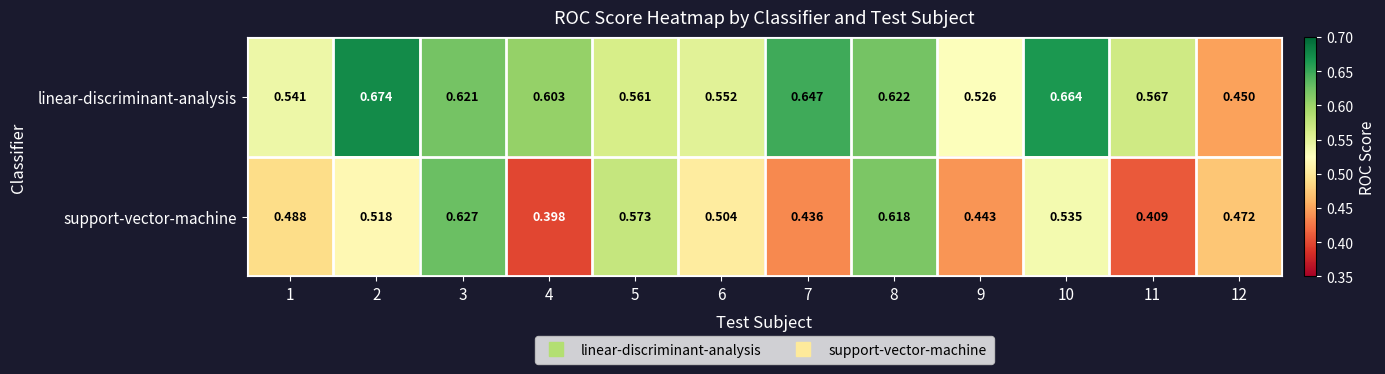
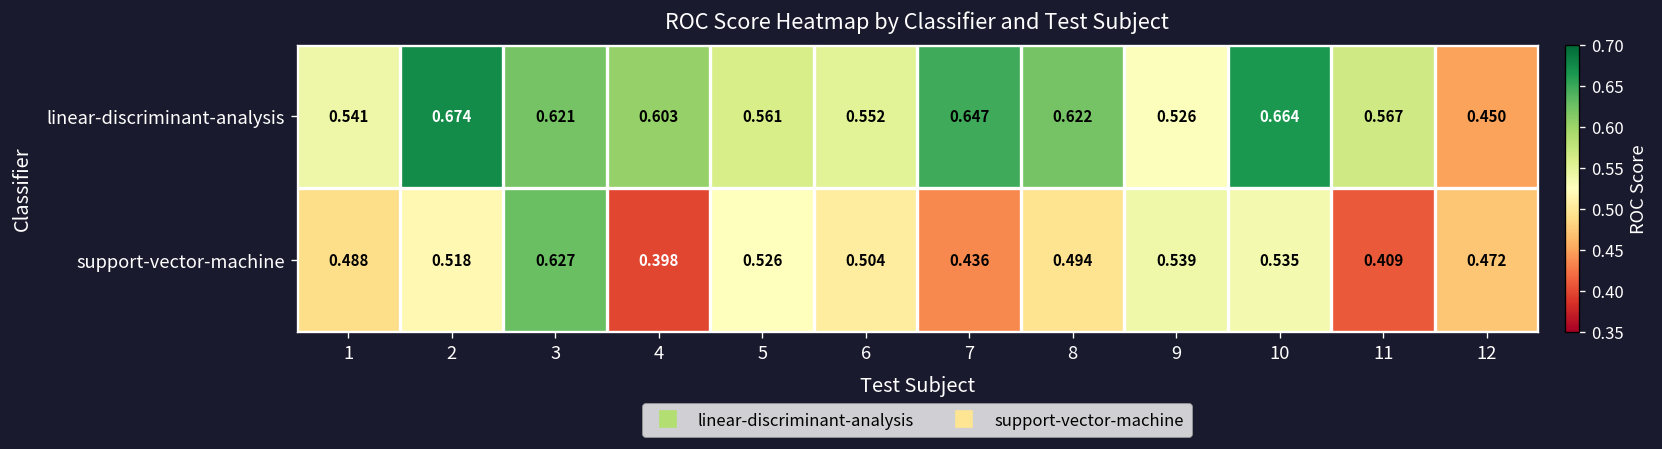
  {
    "linear-discriminant-analysis": {
      "1": 0.541,
      "2": 0.674,
      "3": 0.621,
      "4": 0.603,
      "5": 0.561,
      "6": 0.552,
      "7": 0.647,
      "8": 0.622,
      "9": 0.526,
      "10": 0.664,
      "11": 0.567,
      "12": 0.450
    },
    "support-vector-machine": {
      "1": 0.488,
      "2": 0.518,
      "3": 0.627,
      "4": 0.398,
-     "5": 0.573,
+     "5": 0.526,
      "6": 0.504,
      "7": 0.436,
-     "8": 0.618,
-     "9": 0.443,
+     "8": 0.494,
+     "9": 0.539,
      "10": 0.535,
      "11": 0.409,
      "12": 0.472
    }
  }
